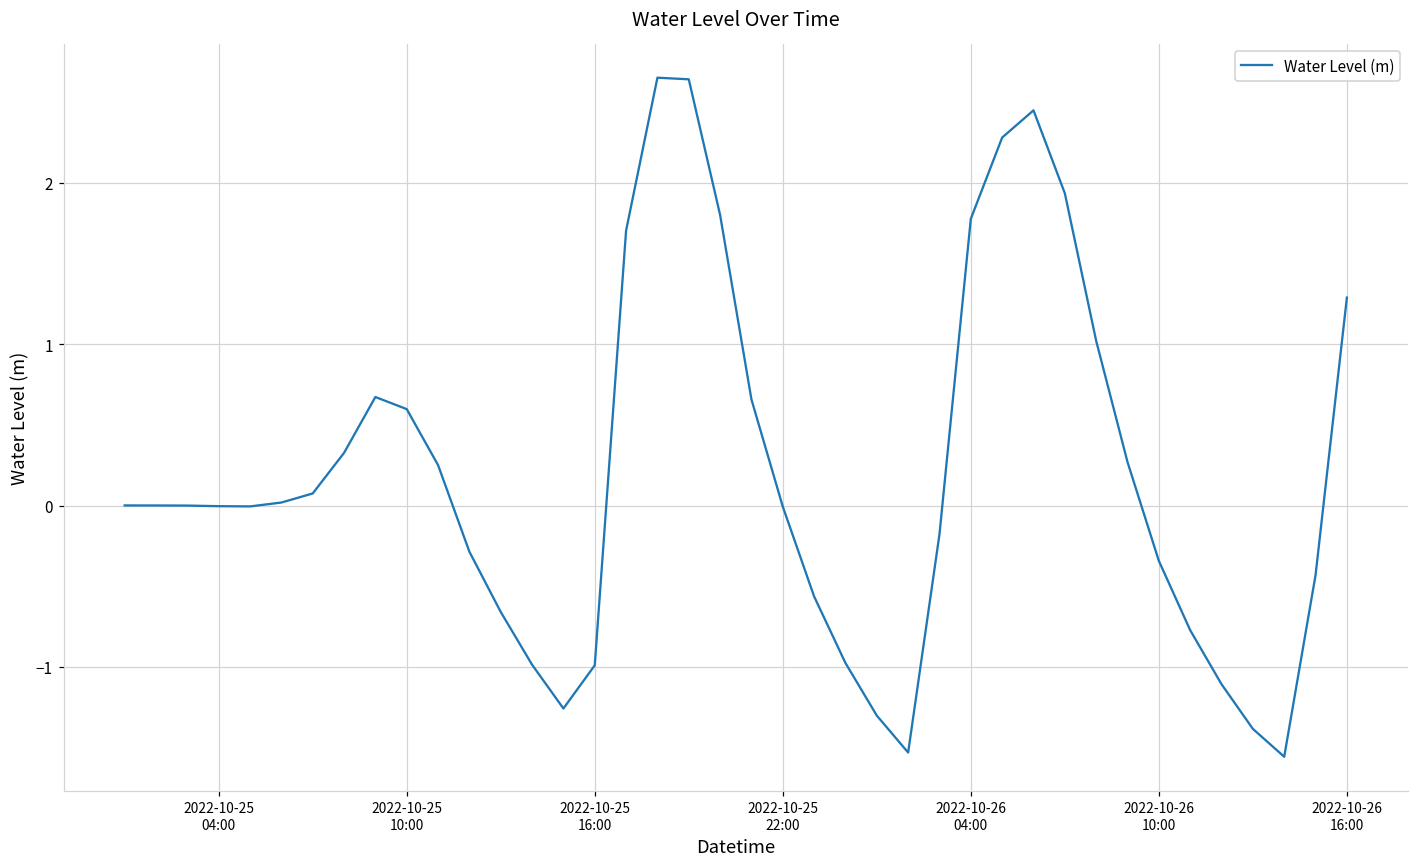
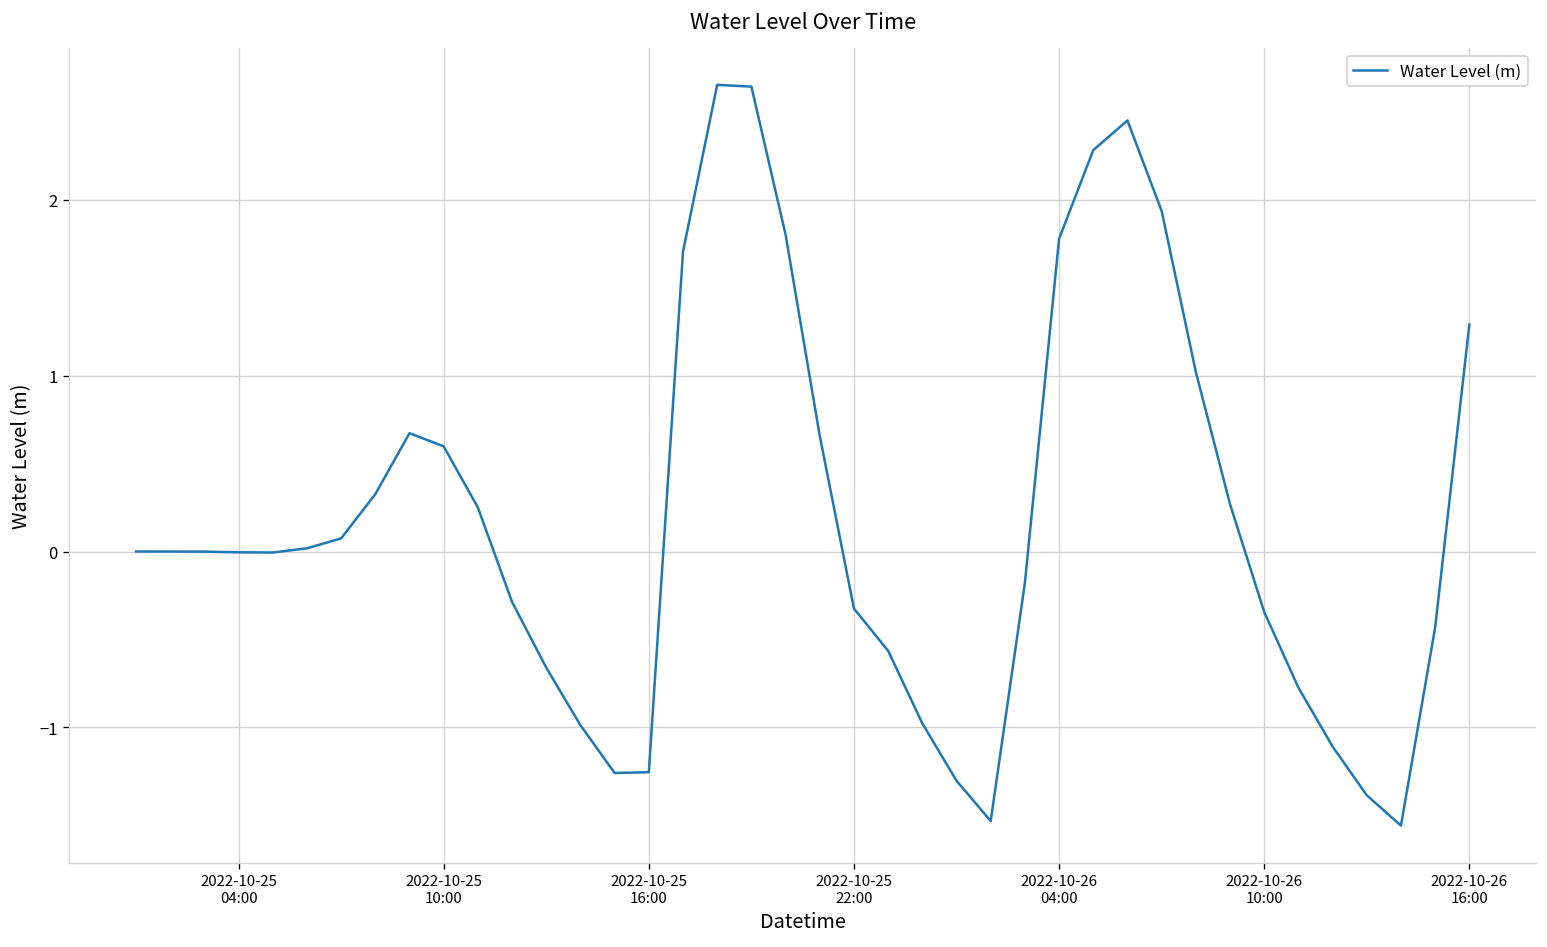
  {
    "2022-10-25 04:00": 0.00,
    "2022-10-25 10:00": 0.60,
-   "2022-10-25 16:00": -0.99,
-   "2022-10-25 22:00": -0.01,
+   "2022-10-25 16:00": -1.25,
+   "2022-10-25 22:00": -0.32,
    "2022-10-26 04:00": 1.78,
    "2022-10-26 10:00": -0.34,
    "2022-10-26 16:00": 1.29
  }
